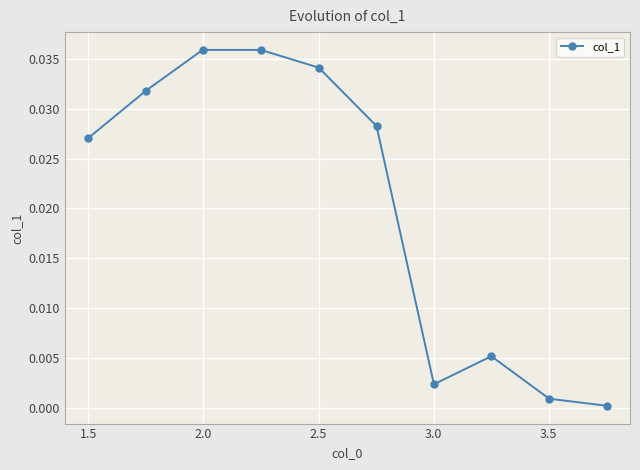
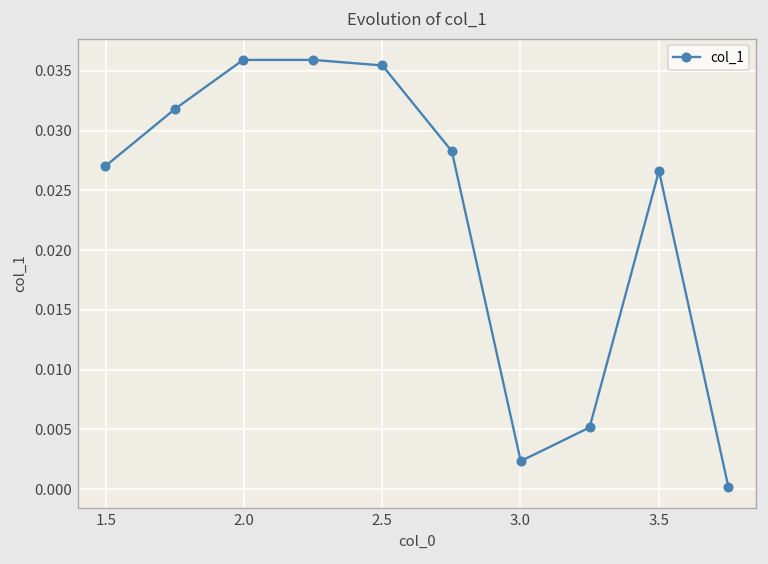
  {
    "1.5": 0.027,
    "2.0": 0.036,
-   "2.5": 0.034,
+   "2.5": 0.035,
    "3.0": 0.002,
-   "3.5": 0.001
+   "3.5": 0.027
  }
